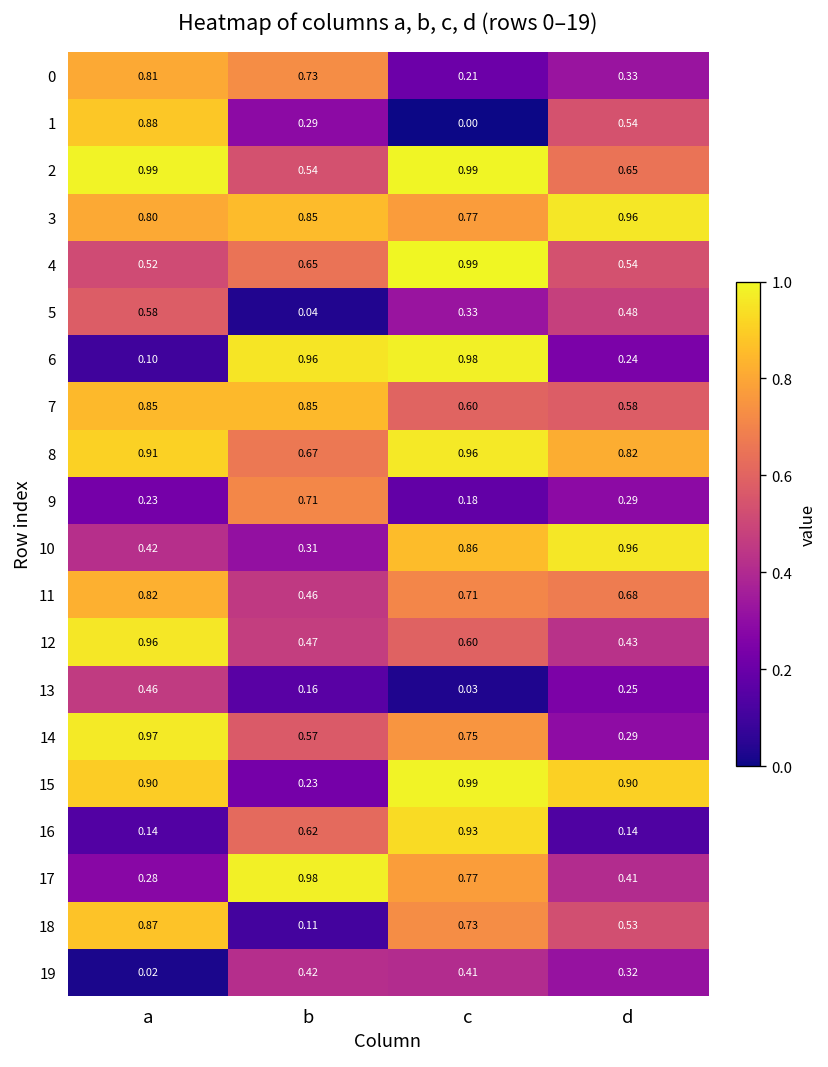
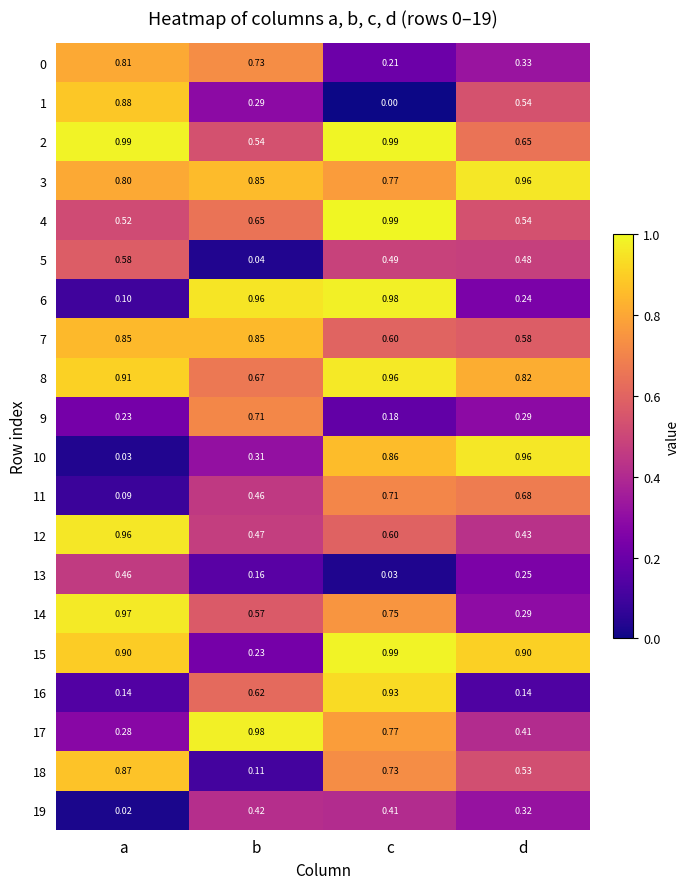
  {
    "0": {
      "a": 0.81,
      "b": 0.73,
      "c": 0.21,
      "d": 0.33
    },
    "1": {
      "a": 0.88,
      "b": 0.29,
      "c": 0.00,
      "d": 0.54
    },
    "2": {
      "a": 0.99,
      "b": 0.54,
      "c": 0.99,
      "d": 0.65
    },
    "3": {
      "a": 0.80,
      "b": 0.85,
      "c": 0.77,
      "d": 0.96
    },
    "4": {
      "a": 0.52,
      "b": 0.65,
      "c": 0.99,
      "d": 0.54
    },
    "5": {
      "a": 0.58,
      "b": 0.04,
-     "c": 0.33,
+     "c": 0.49,
      "d": 0.48
    },
    "6": {
      "a": 0.10,
      "b": 0.96,
      "c": 0.98,
      "d": 0.24
    },
    "7": {
      "a": 0.85,
      "b": 0.85,
      "c": 0.60,
      "d": 0.58
    },
    "8": {
      "a": 0.91,
      "b": 0.67,
      "c": 0.96,
      "d": 0.82
    },
    "9": {
      "a": 0.23,
      "b": 0.71,
      "c": 0.18,
      "d": 0.29
    },
    "10": {
-     "a": 0.42,
+     "a": 0.03,
      "b": 0.31,
      "c": 0.86,
      "d": 0.96
    },
    "11": {
-     "a": 0.82,
+     "a": 0.09,
      "b": 0.46,
      "c": 0.71,
      "d": 0.68
    },
    "12": {
      "a": 0.96,
      "b": 0.47,
      "c": 0.60,
      "d": 0.43
    },
    "13": {
      "a": 0.46,
      "b": 0.16,
      "c": 0.03,
      "d": 0.25
    },
    "14": {
      "a": 0.97,
      "b": 0.57,
      "c": 0.75,
      "d": 0.29
    },
    "15": {
      "a": 0.90,
      "b": 0.23,
      "c": 0.99,
      "d": 0.90
    },
    "16": {
      "a": 0.14,
      "b": 0.62,
      "c": 0.93,
      "d": 0.14
    },
    "17": {
      "a": 0.28,
      "b": 0.98,
      "c": 0.77,
      "d": 0.41
    },
    "18": {
      "a": 0.87,
      "b": 0.11,
      "c": 0.73,
      "d": 0.53
    },
    "19": {
      "a": 0.02,
      "b": 0.42,
      "c": 0.41,
      "d": 0.32
    }
  }
